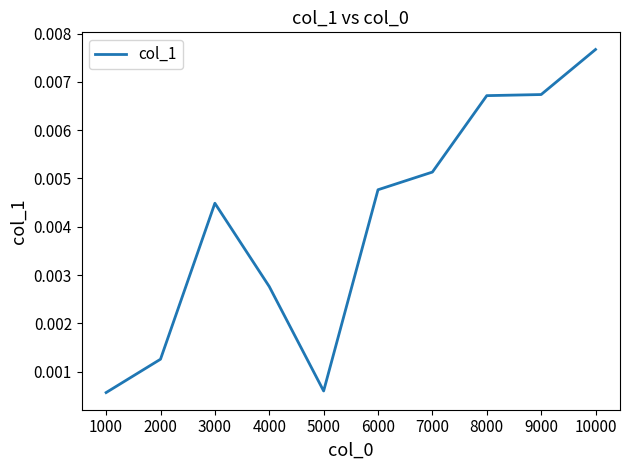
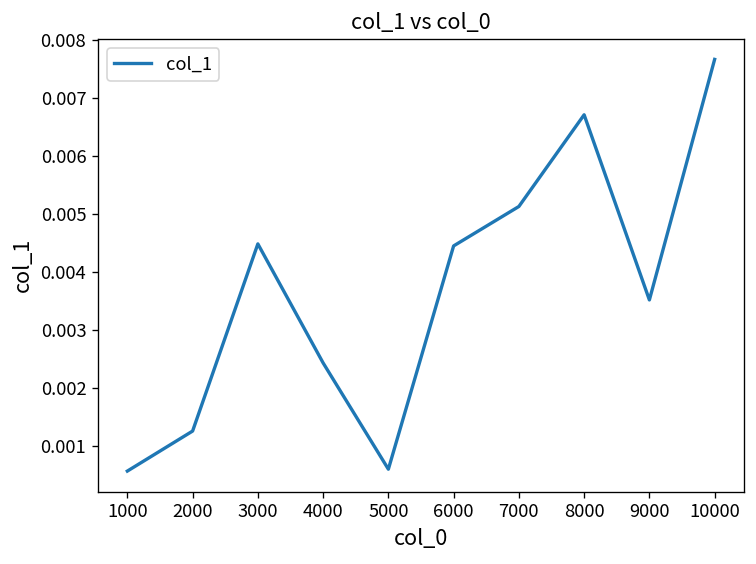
  {
    "1000": 0.0006,
    "2000": 0.0013,
    "3000": 0.0045,
-   "4000": 0.0028,
+   "4000": 0.0024,
    "5000": 0.0006,
-   "6000": 0.0048,
+   "6000": 0.0045,
    "7000": 0.0051,
    "8000": 0.0067,
-   "9000": 0.0067,
+   "9000": 0.0035,
    "10000": 0.0077
  }
